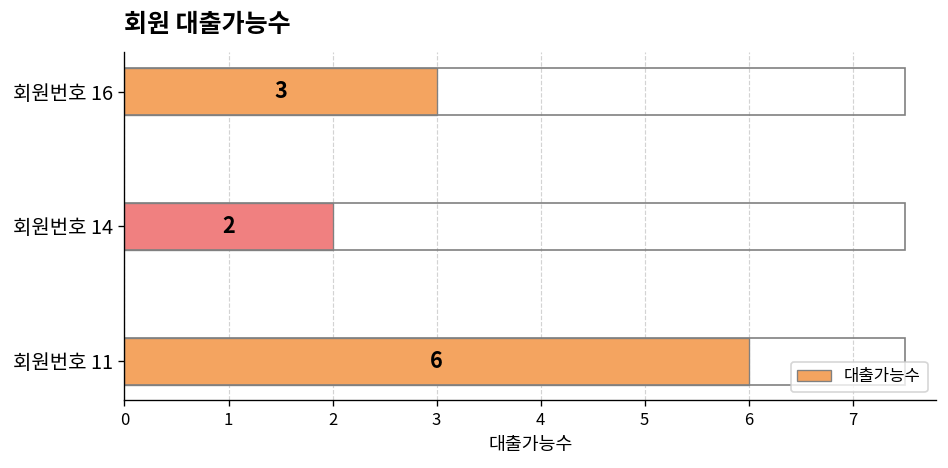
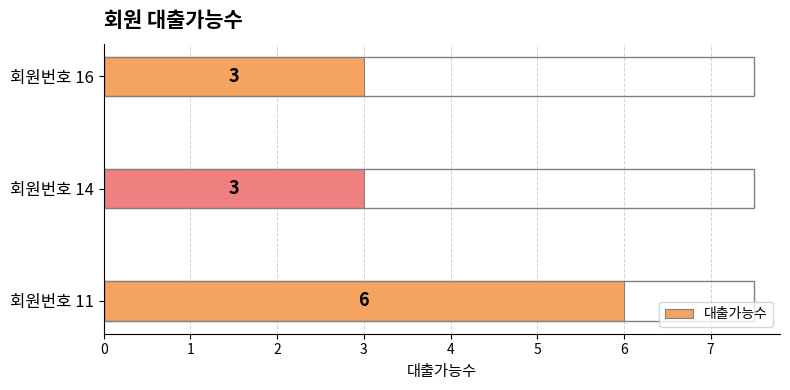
  {
    "회원번호 16": 3,
-   "회원번호 14": 2,
+   "회원번호 14": 3,
    "회원번호 11": 6
  }
